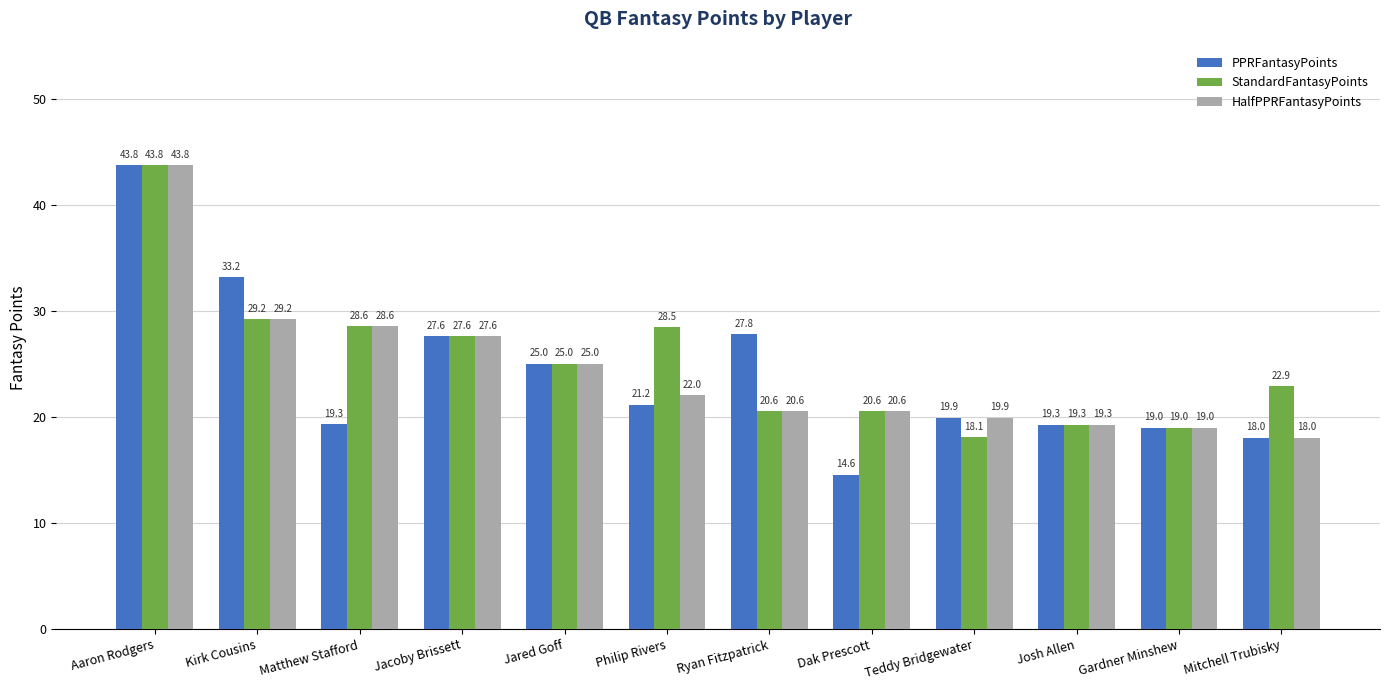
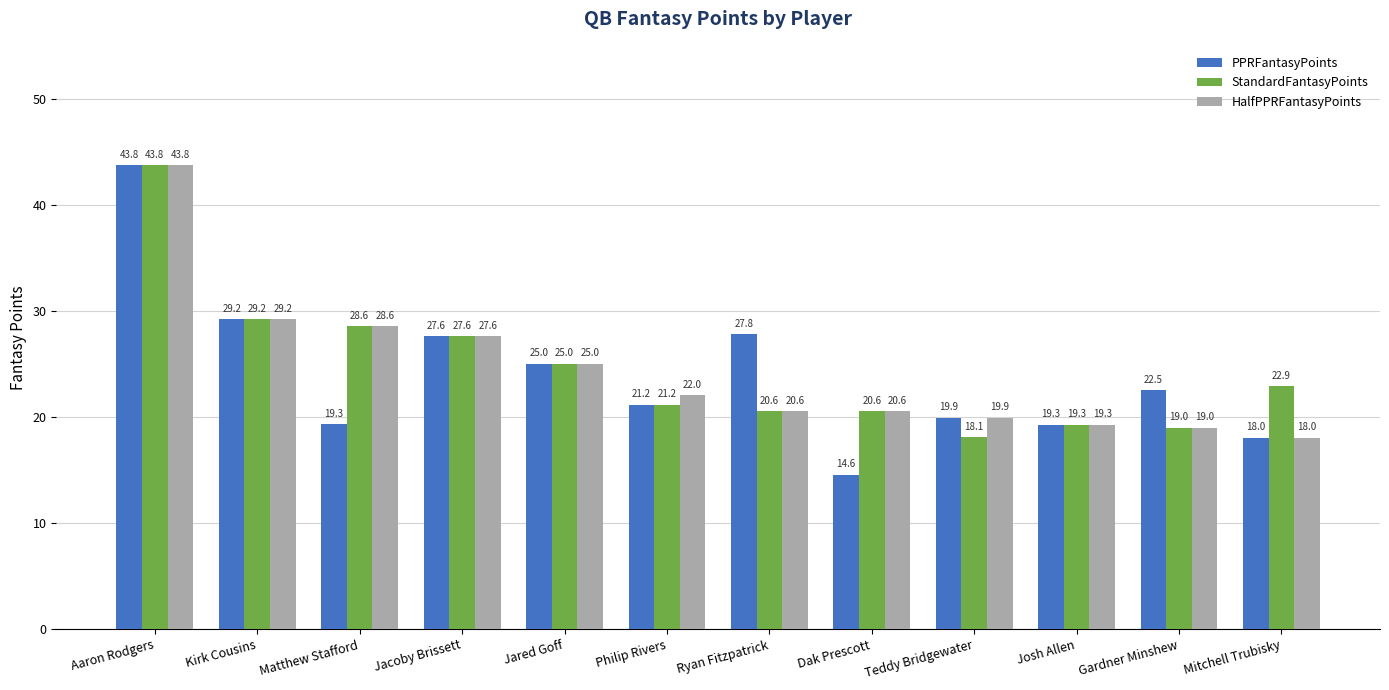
  {
    "PPRFantasyPoints": {
      "Aaron Rodgers": 43.8,
-     "Kirk Cousins": 33.2,
+     "Kirk Cousins": 29.2,
      "Matthew Stafford": 19.3,
      "Jacoby Brissett": 27.6,
      "Jared Goff": 25.0,
      "Philip Rivers": 21.2,
      "Ryan Fitzpatrick": 27.8,
      "Dak Prescott": 14.6,
      "Teddy Bridgewater": 19.9,
      "Josh Allen": 19.3,
-     "Gardner Minshew": 19.0,
+     "Gardner Minshew": 22.5,
      "Mitchell Trubisky": 18.0
    },
    "StandardFantasyPoints": {
      "Aaron Rodgers": 43.8,
      "Kirk Cousins": 29.2,
      "Matthew Stafford": 28.6,
      "Jacoby Brissett": 27.6,
      "Jared Goff": 25.0,
-     "Philip Rivers": 28.5,
+     "Philip Rivers": 21.2,
      "Ryan Fitzpatrick": 20.6,
      "Dak Prescott": 20.6,
      "Teddy Bridgewater": 18.1,
      "Josh Allen": 19.3,
      "Gardner Minshew": 19.0,
      "Mitchell Trubisky": 22.9
    },
    "HalfPPRFantasyPoints": {
      "Aaron Rodgers": 43.8,
      "Kirk Cousins": 29.2,
      "Matthew Stafford": 28.6,
      "Jacoby Brissett": 27.6,
      "Jared Goff": 25.0,
      "Philip Rivers": 22.0,
      "Ryan Fitzpatrick": 20.6,
      "Dak Prescott": 20.6,
      "Teddy Bridgewater": 19.9,
      "Josh Allen": 19.3,
      "Gardner Minshew": 19.0,
      "Mitchell Trubisky": 18.0
    }
  }
